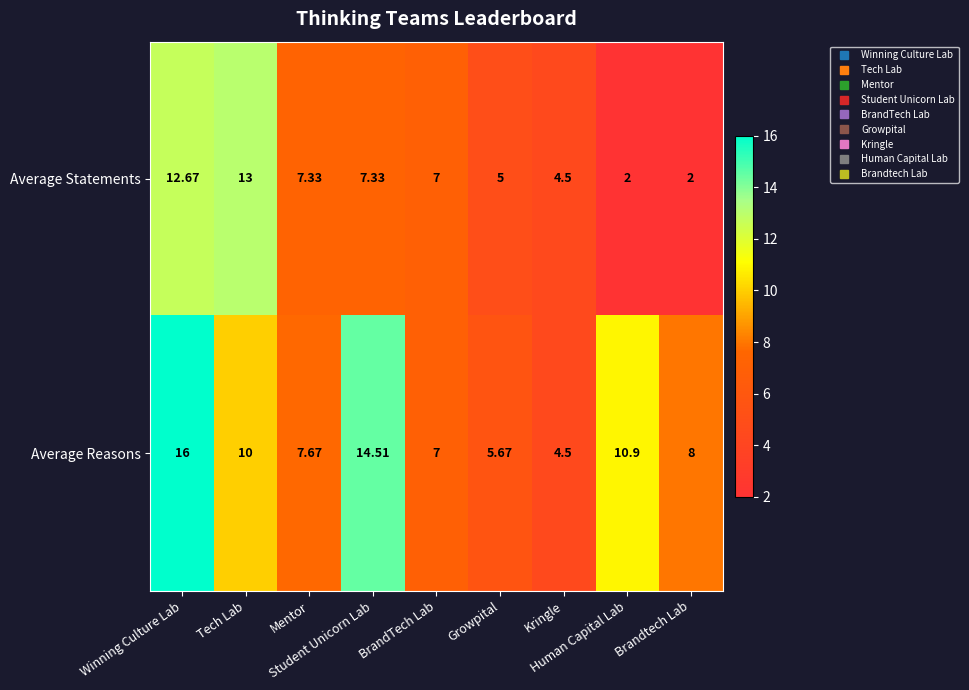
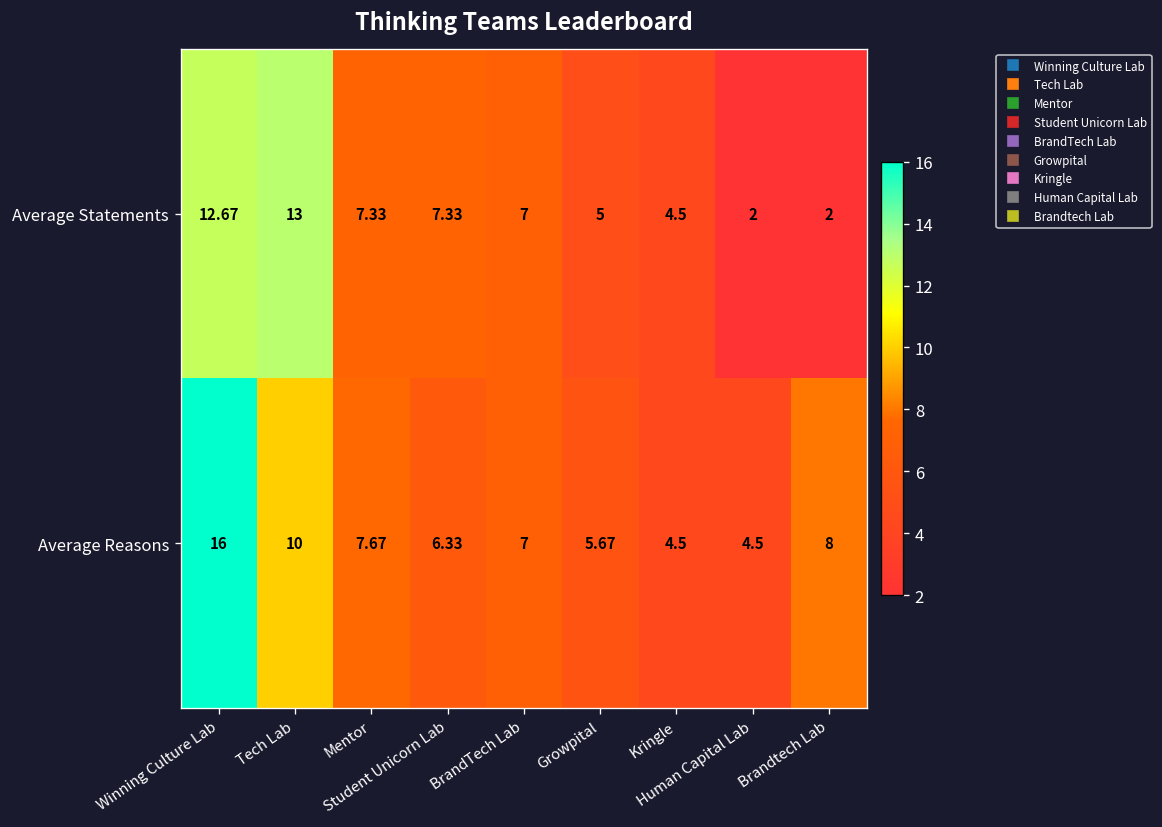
  {
    "Average Statements": {
      "Winning Culture Lab": 12.67,
      "Tech Lab": 13,
      "Mentor": 7.33,
      "Student Unicorn Lab": 7.33,
      "BrandTech Lab": 7,
      "Growpital": 5,
      "Kringle": 4.5,
      "Human Capital Lab": 2,
      "Brandtech Lab": 2
    },
    "Average Reasons": {
      "Winning Culture Lab": 16,
      "Tech Lab": 10,
      "Mentor": 7.67,
-     "Student Unicorn Lab": 14.51,
+     "Student Unicorn Lab": 6.33,
      "BrandTech Lab": 7,
      "Growpital": 5.67,
      "Kringle": 4.5,
-     "Human Capital Lab": 10.9,
+     "Human Capital Lab": 4.5,
      "Brandtech Lab": 8
    }
  }
